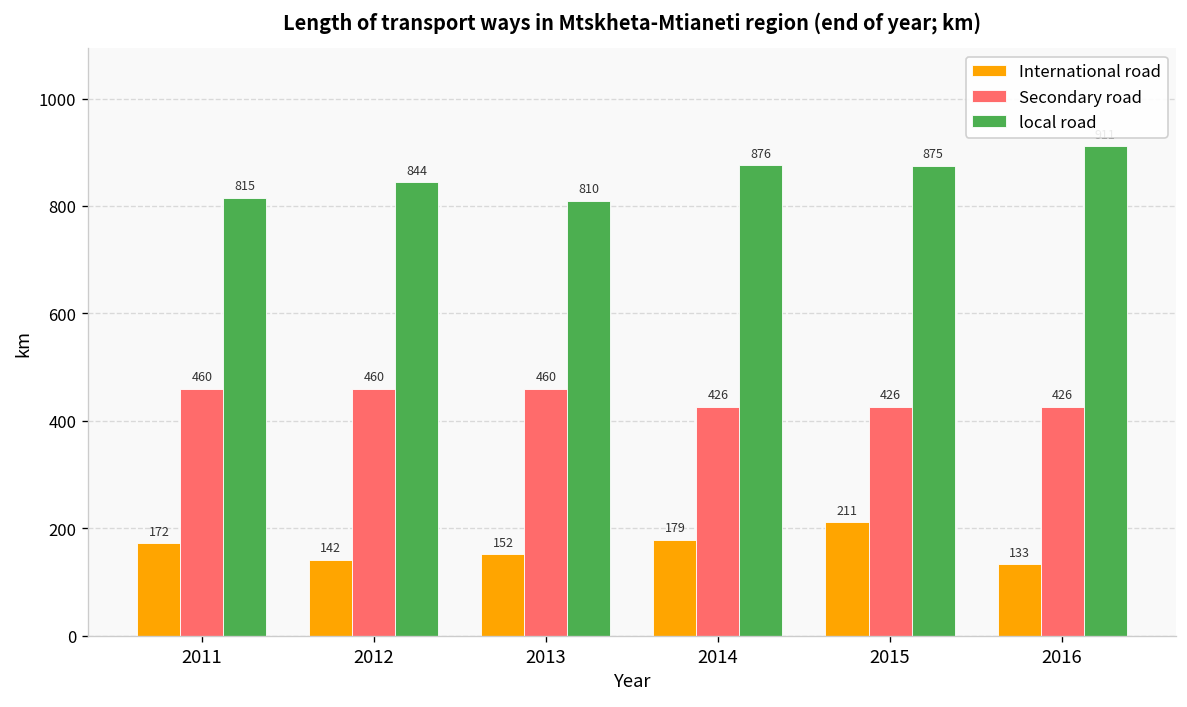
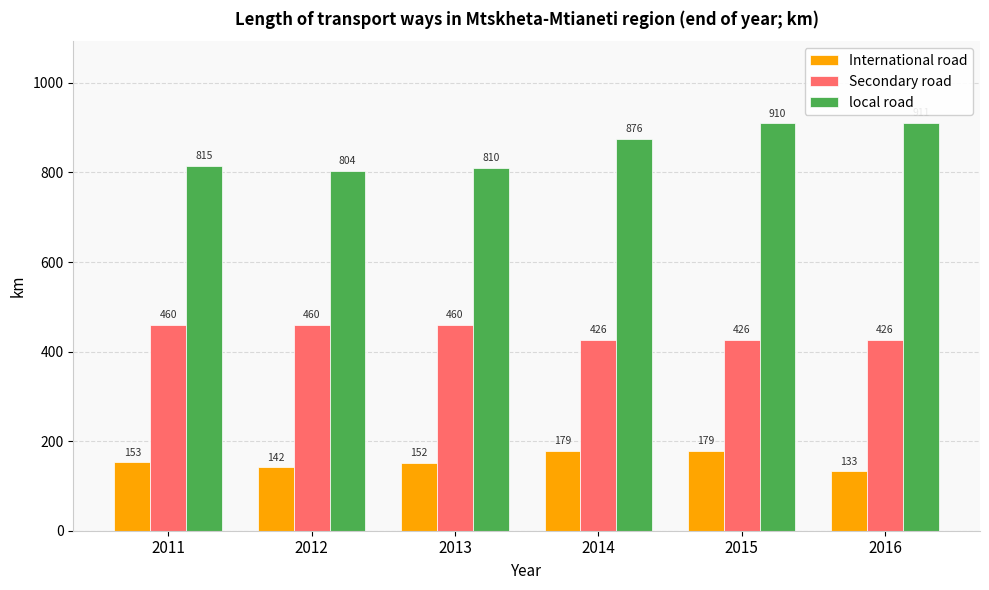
  {
    "International road": {
-     "2011": 172,
+     "2011": 153,
      "2012": 142,
      "2013": 152,
      "2014": 179,
-     "2015": 211,
+     "2015": 179,
      "2016": 133
    },
    "Secondary road": {
      "2011": 460,
      "2012": 460,
      "2013": 460,
      "2014": 426,
      "2015": 426,
      "2016": 426
    },
    "local road": {
      "2011": 815,
-     "2012": 844,
+     "2012": 804,
      "2013": 810,
      "2014": 876,
-     "2015": 875
+     "2015": 910
    }
  }
